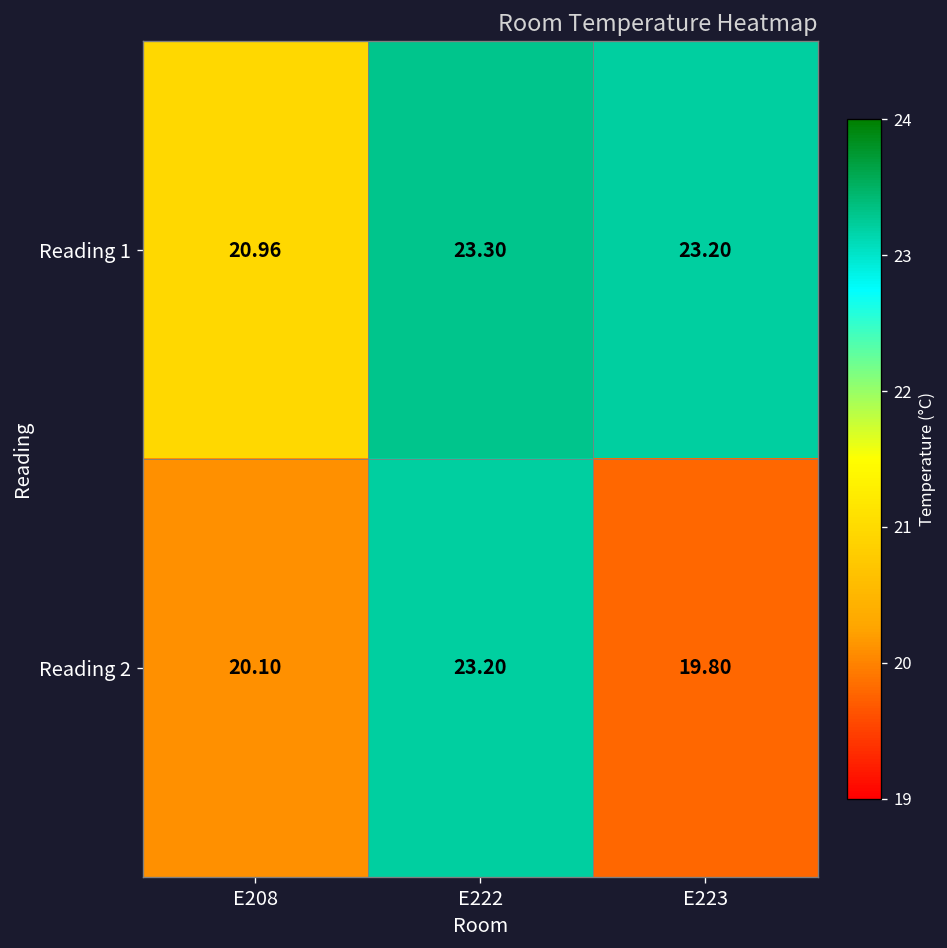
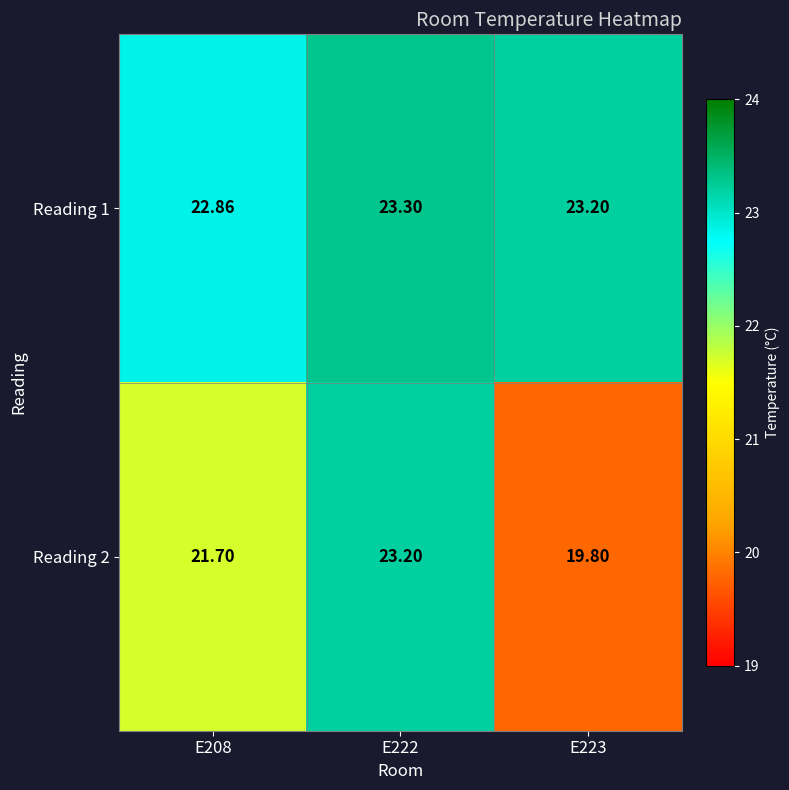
  {
    "Reading 1": {
-     "E208": 20.96,
+     "E208": 22.86,
      "E222": 23.30,
      "E223": 23.20
    },
    "Reading 2": {
-     "E208": 20.10,
+     "E208": 21.70,
      "E222": 23.20,
      "E223": 19.80
    }
  }
